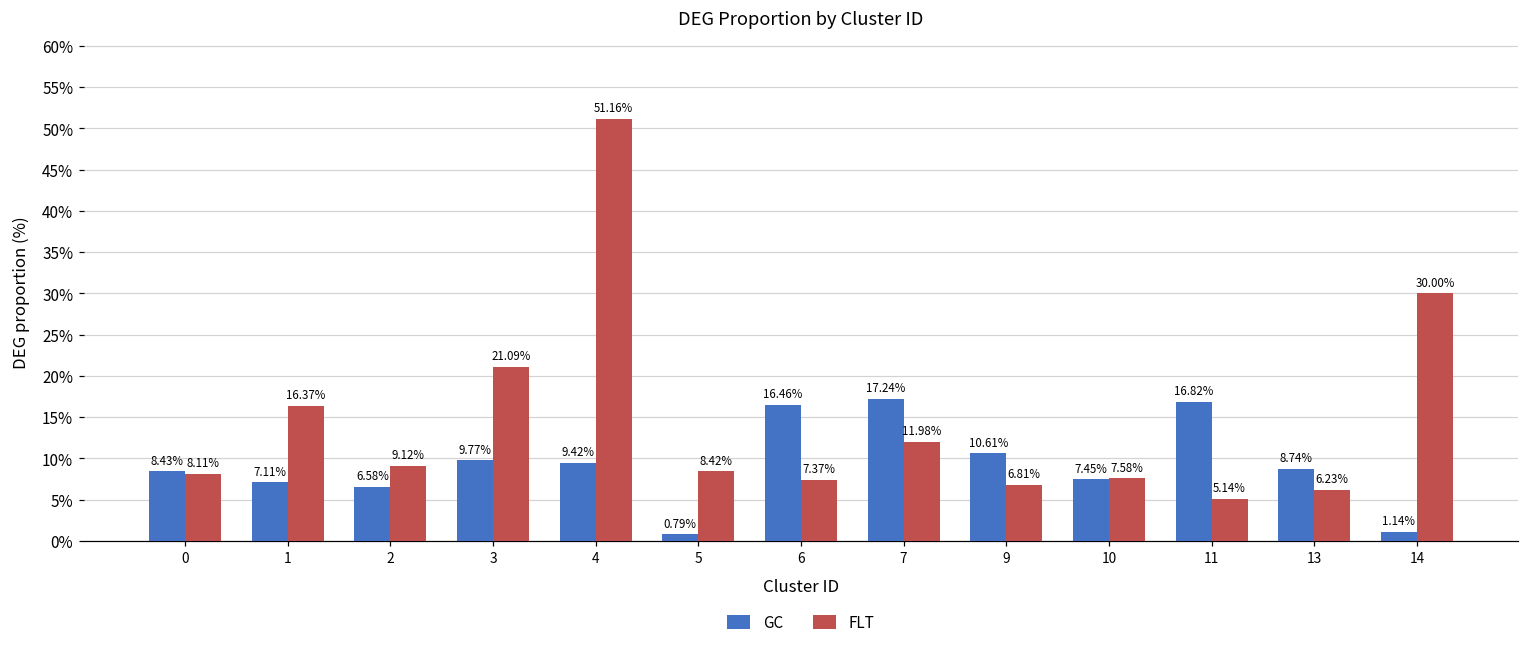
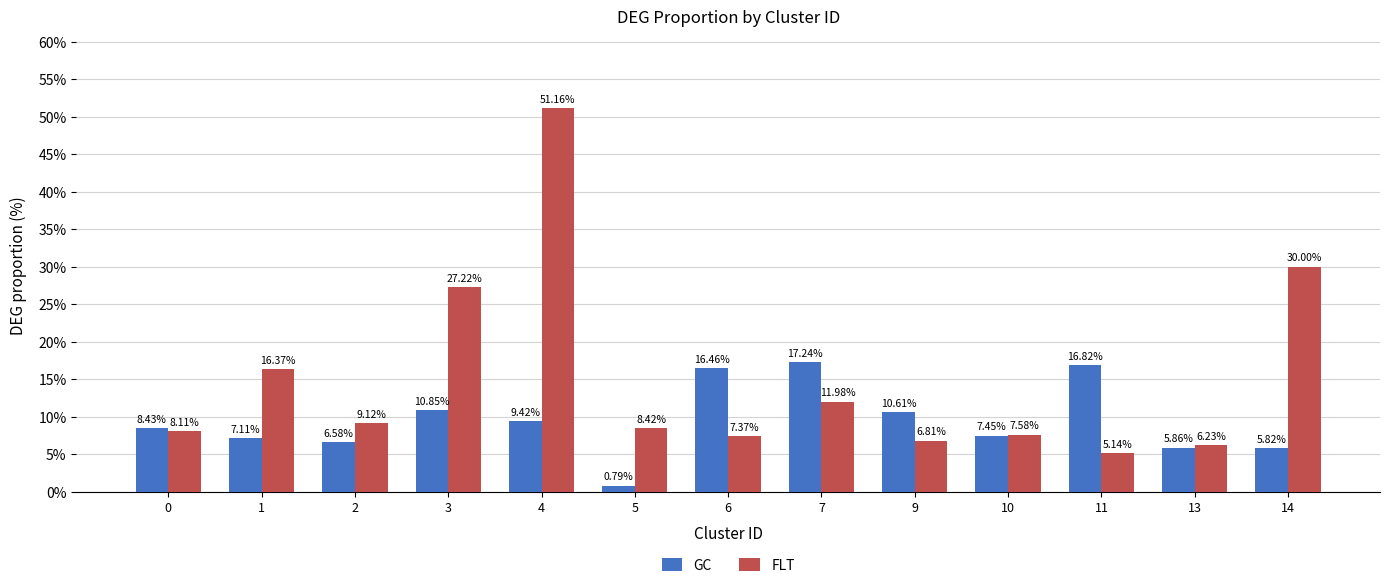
  {
    "GC": {
      "0": "8.43%",
      "1": "7.11%",
      "2": "6.58%",
-     "3": "9.77%",
+     "3": "10.85%",
      "4": "9.42%",
      "5": "0.79%",
      "6": "16.46%",
      "7": "17.24%",
      "9": "10.61%",
      "10": "7.45%",
      "11": "16.82%",
-     "13": "8.74%",
-     "14": "1.14%"
+     "13": "5.86%",
+     "14": "5.82%"
    },
    "FLT": {
      "0": "8.11%",
      "1": "16.37%",
      "2": "9.12%",
-     "3": "21.09%",
+     "3": "27.22%",
      "4": "51.16%",
      "5": "8.42%",
      "6": "7.37%",
      "7": "11.98%",
      "9": "6.81%",
      "10": "7.58%",
      "11": "5.14%",
      "13": "6.23%",
      "14": "30.00%"
    }
  }
